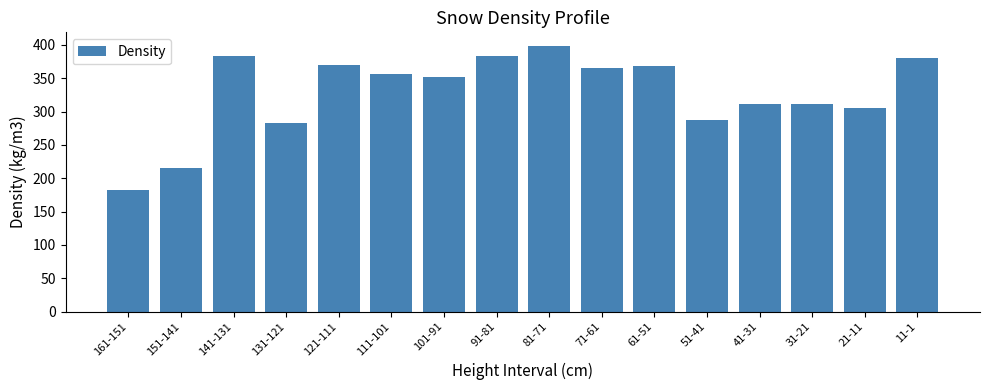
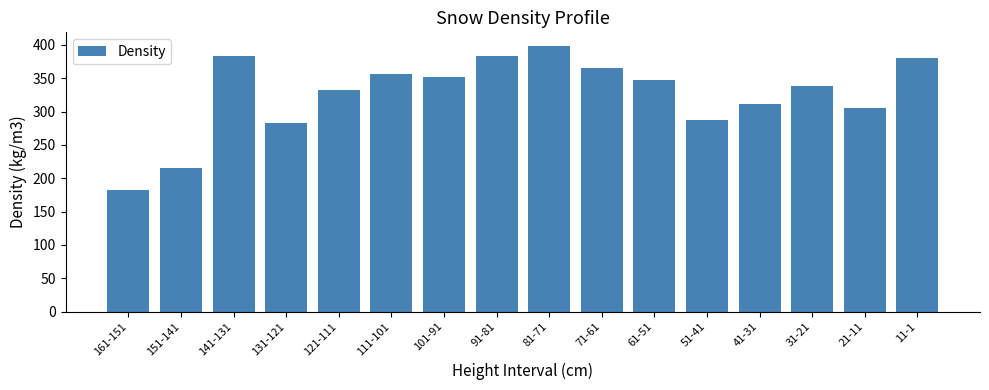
  {
    "161-151": 180,
    "151-141": 220,
    "141-131": 380,
    "131-121": 280,
-   "121-111": 370,
+   "121-111": 330,
    "111-101": 360,
    "101-91": 350,
    "91-81": 380,
    "81-71": 400,
    "71-61": 370,
-   "61-51": 370,
+   "61-51": 350,
    "51-41": 290,
    "41-31": 310,
-   "31-21": 310,
+   "31-21": 340,
    "21-11": 310,
    "11-1": 380
  }
